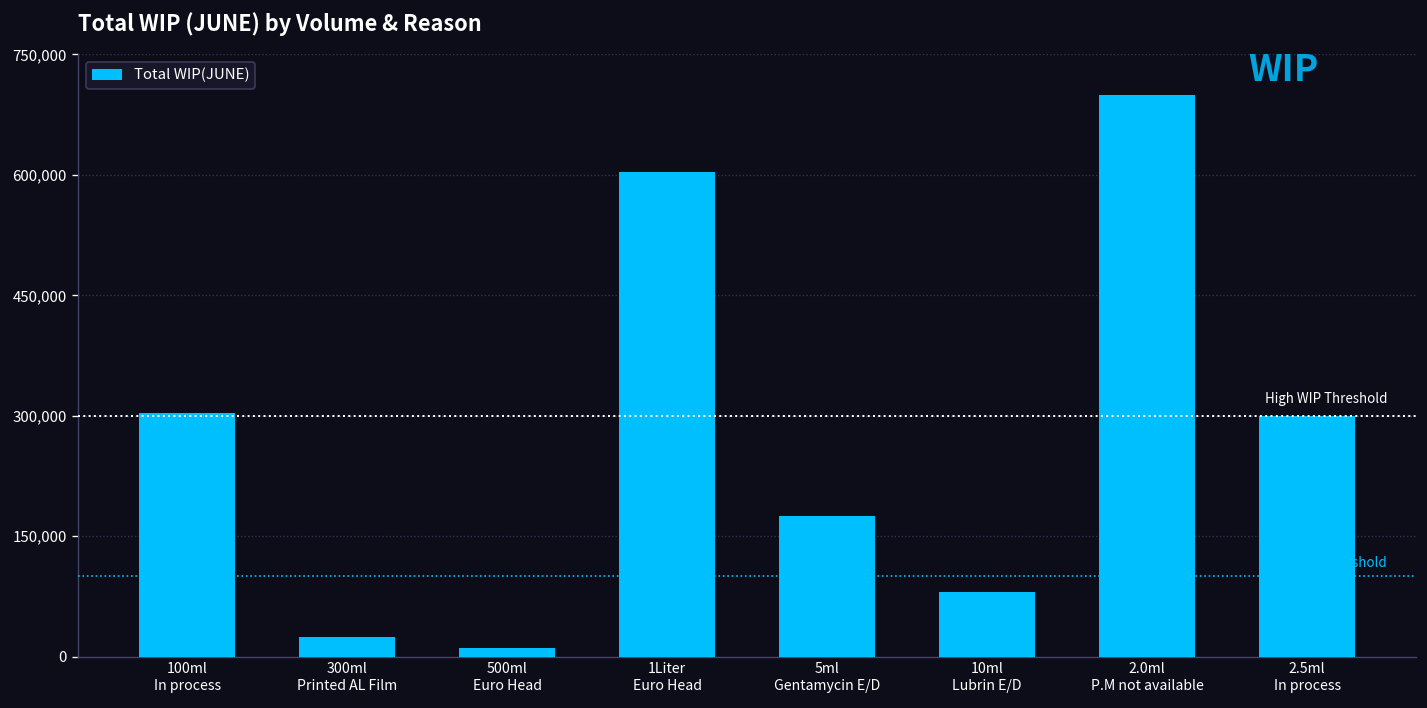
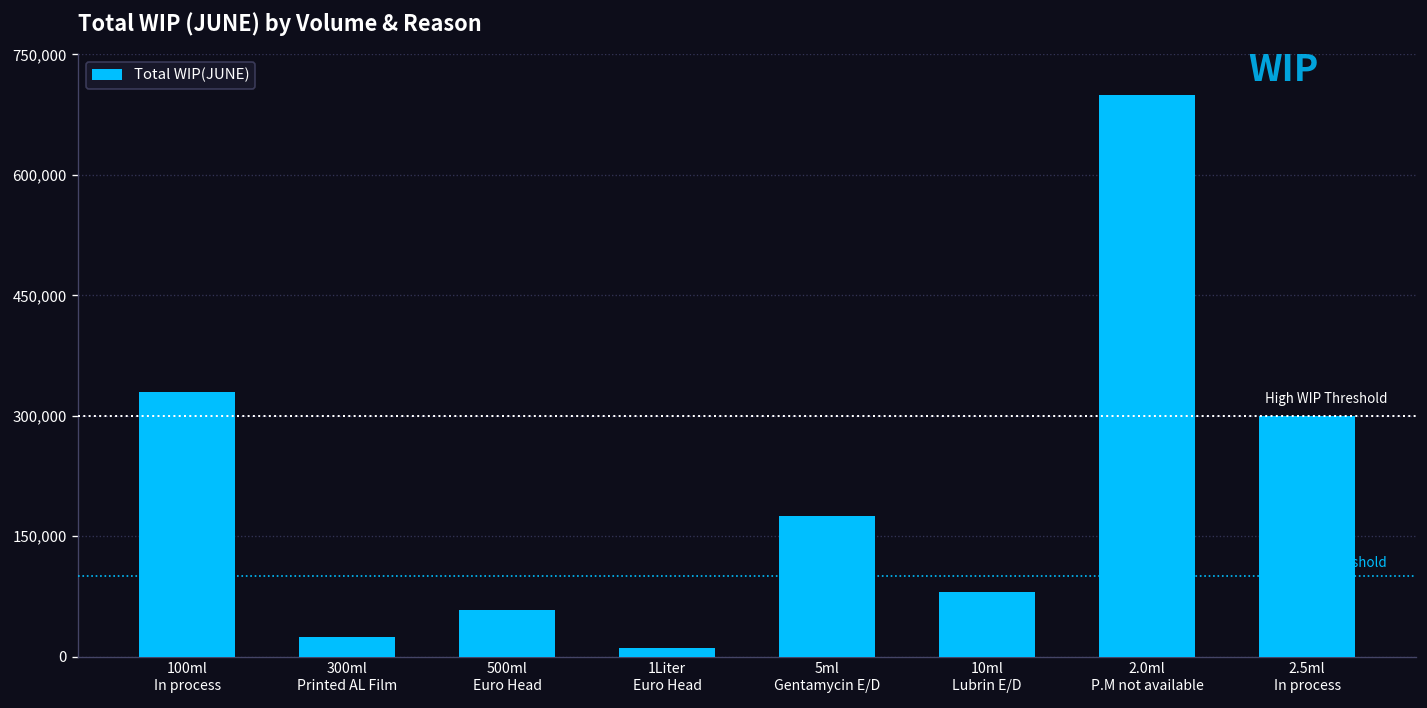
  {
-   "100ml In process": "300,000",
+   "100ml In process": "330,000",
    "300ml Printed AL Film": "20,000",
-   "500ml Euro Head": "10,000",
-   "1Liter Euro Head": "600,000",
+   "500ml Euro Head": "60,000",
+   "1Liter Euro Head": "10,000",
    "5ml Gentamycin E/D": "180,000",
    "10ml Lubrin E/D": "80,000",
    "2.0ml P.M not available": "700,000",
    "2.5ml In process": "300,000"
  }
